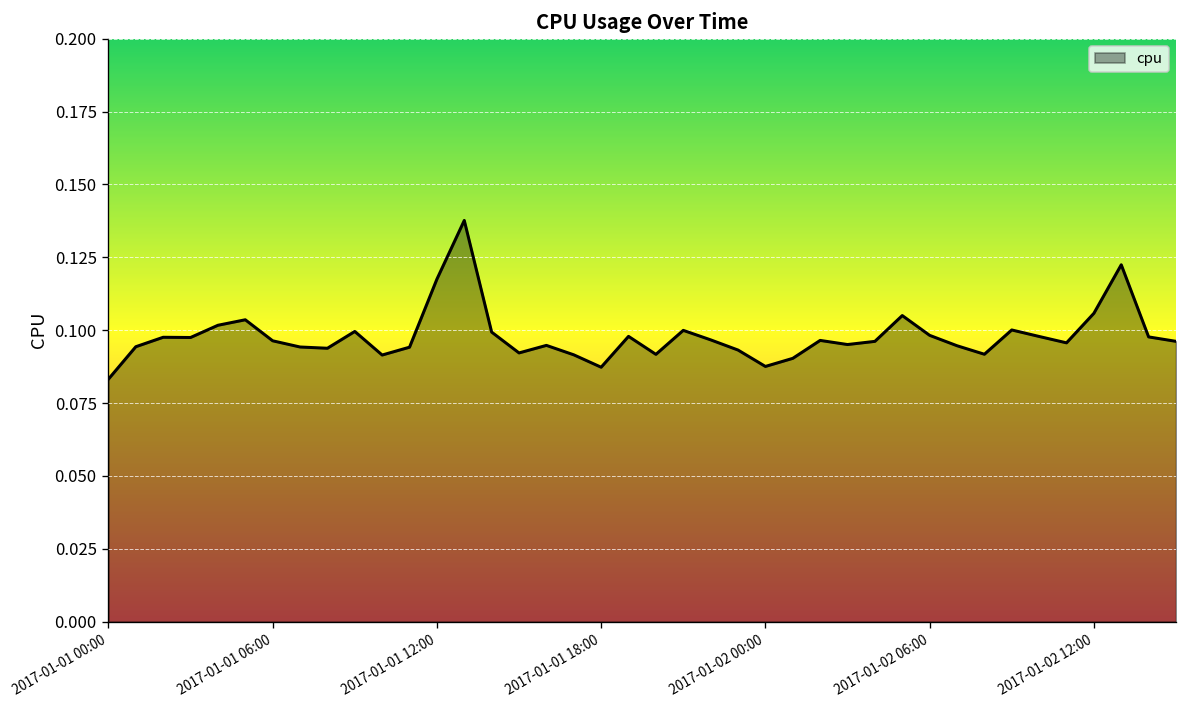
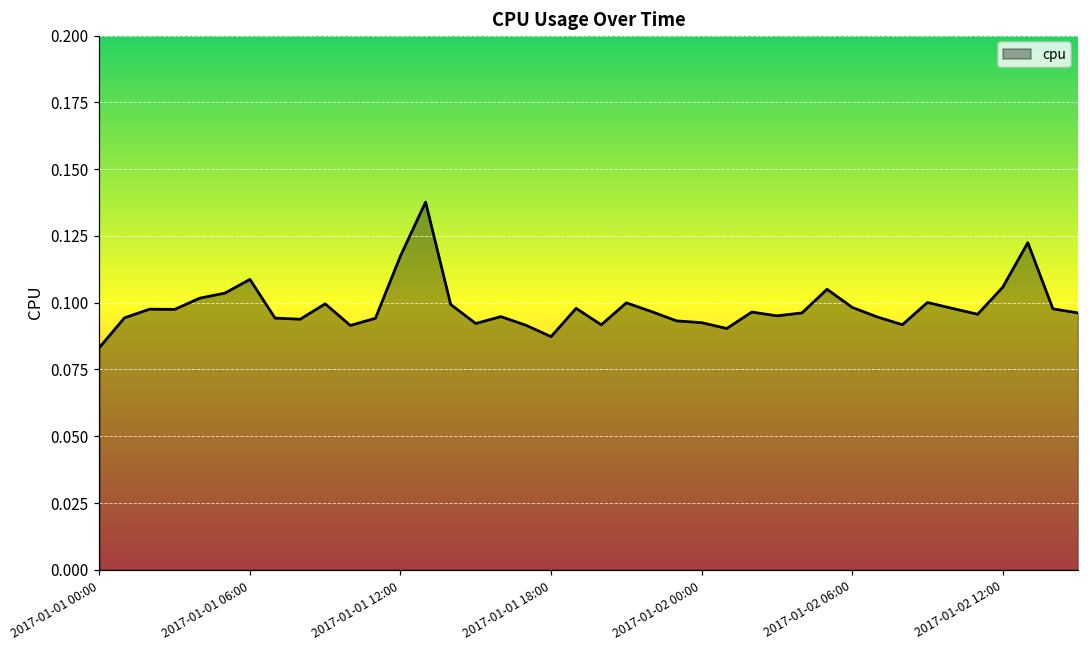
  {
    "2017-01-01 00:00": 0.083,
-   "2017-01-01 06:00": 0.096,
+   "2017-01-01 06:00": 0.109,
    "2017-01-01 12:00": 0.118,
    "2017-01-01 18:00": 0.087,
-   "2017-01-02 00:00": 0.088,
+   "2017-01-02 00:00": 0.093,
    "2017-01-02 06:00": 0.098,
    "2017-01-02 12:00": 0.106
  }
